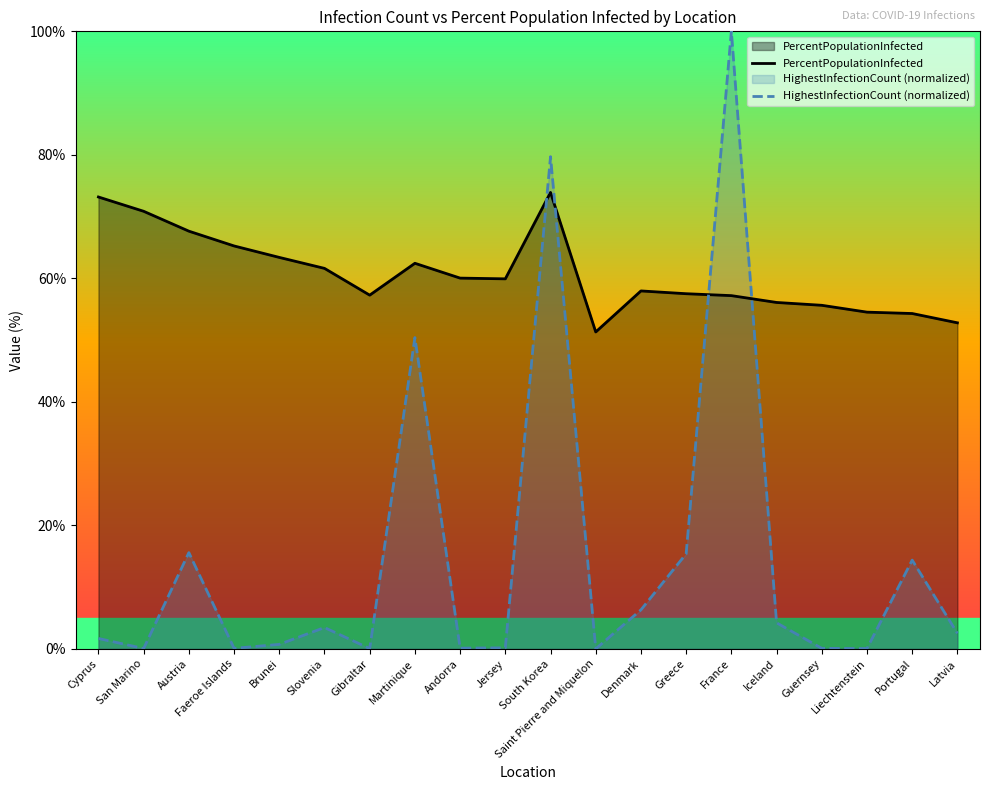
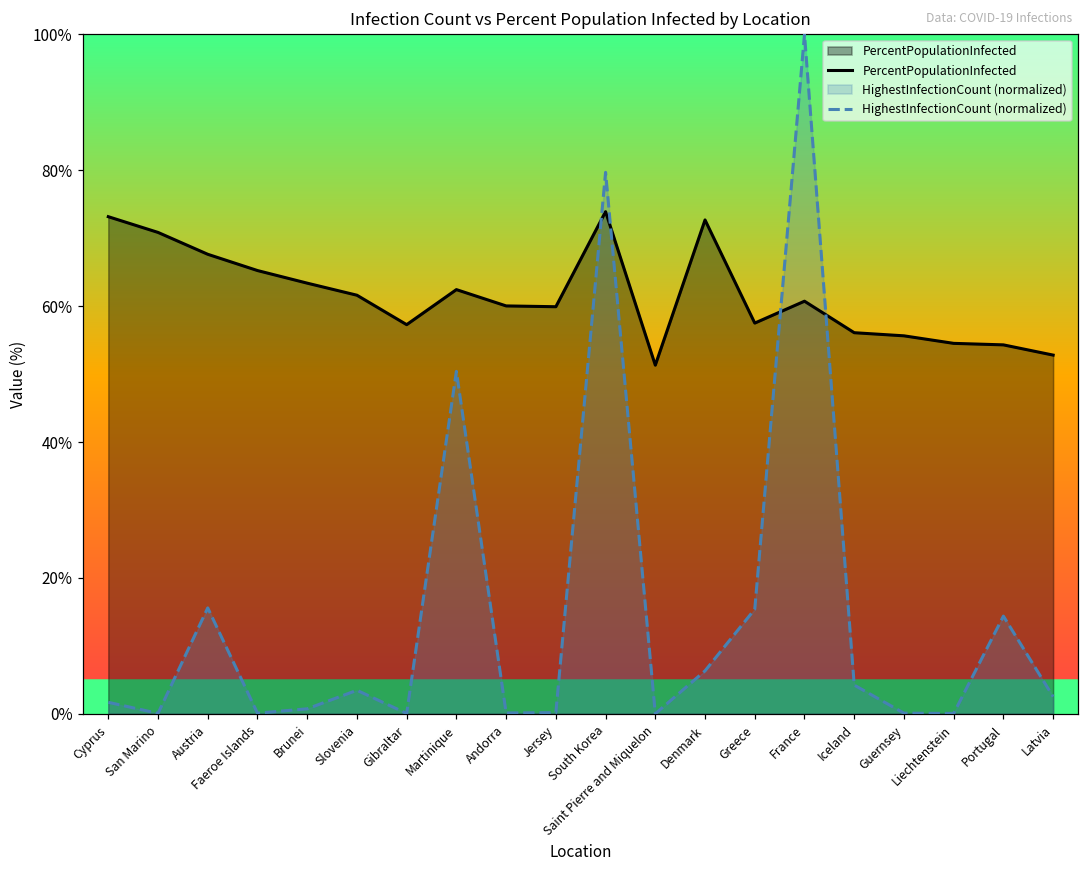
  {
    "PercentPopulationInfected": {
      "Cyprus": "73%",
      "San Marino": "71%",
      "Austria": "68%",
      "Faeroe Islands": "65%",
      "Brunei": "63%",
      "Slovenia": "62%",
      "Gibraltar": "57%",
      "Martinique": "62%",
      "Andorra": "60%",
      "Jersey": "60%",
      "South Korea": "74%",
      "Saint Pierre and Miquelon": "51%",
-     "Denmark": "58%",
+     "Denmark": "73%",
      "Greece": "58%",
-     "France": "57%",
+     "France": "61%",
      "Iceland": "56%",
      "Guernsey": "56%",
      "Liechtenstein": "55%",
      "Portugal": "54%",
      "Latvia": "53%"
    },
    "HighestInfectionCount (normalized)": {
      "Austria": "16%",
      "Martinique": "50%",
      "South Korea": "80%",
      "Denmark": "6%",
      "Greece": "15%",
      "France": "100%",
      "Portugal": "14%"
    }
  }
